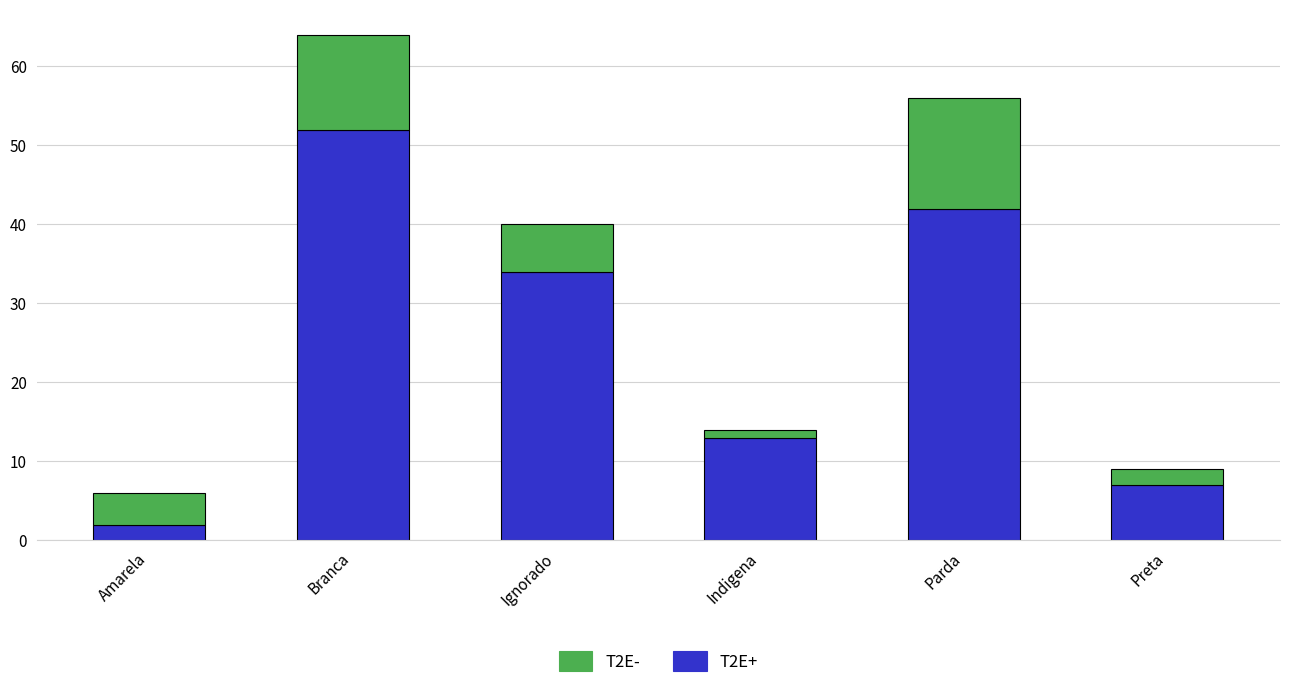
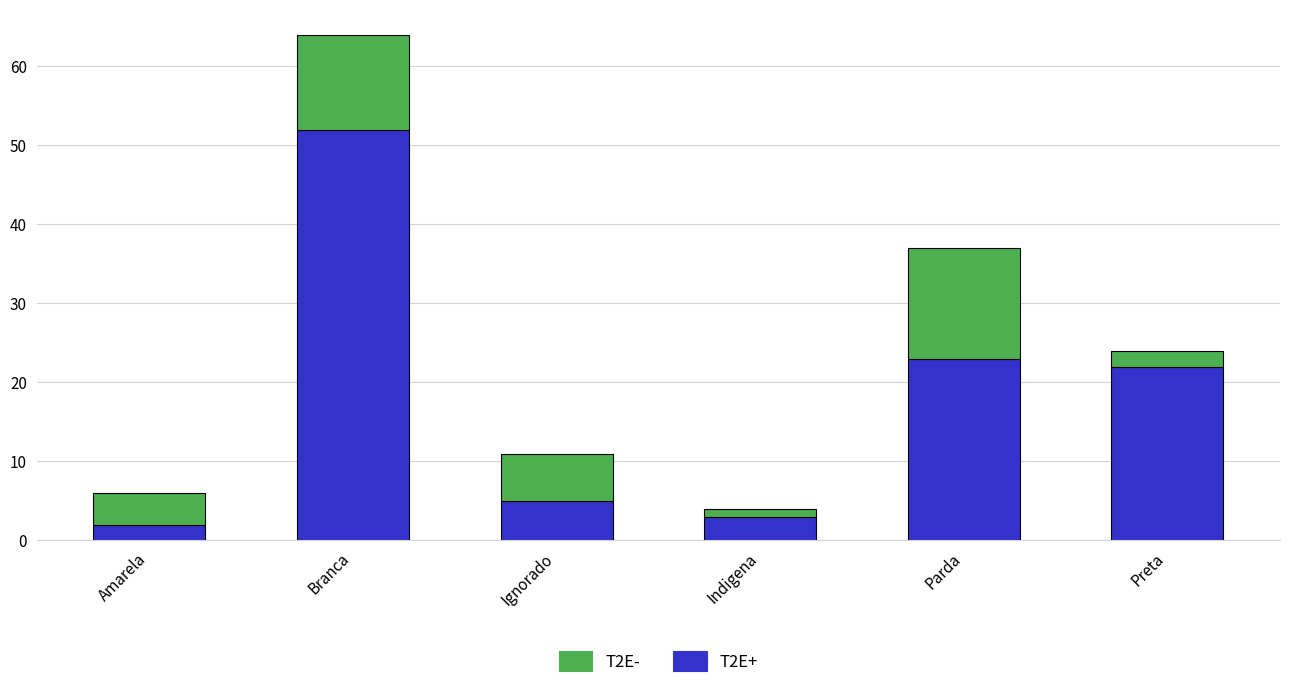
  {
    "T2E+": {
      "Amarela": 2,
      "Branca": 52,
-     "Ignorado": 34,
-     "Indigena": 13,
-     "Parda": 42,
-     "Preta": 7
+     "Ignorado": 5,
+     "Indigena": 3,
+     "Parda": 23,
+     "Preta": 22
    },
    "T2E-": {
      "Amarela": 4,
      "Branca": 12,
      "Ignorado": 6,
      "Indigena": 1,
      "Parda": 14,
      "Preta": 2
    }
  }
